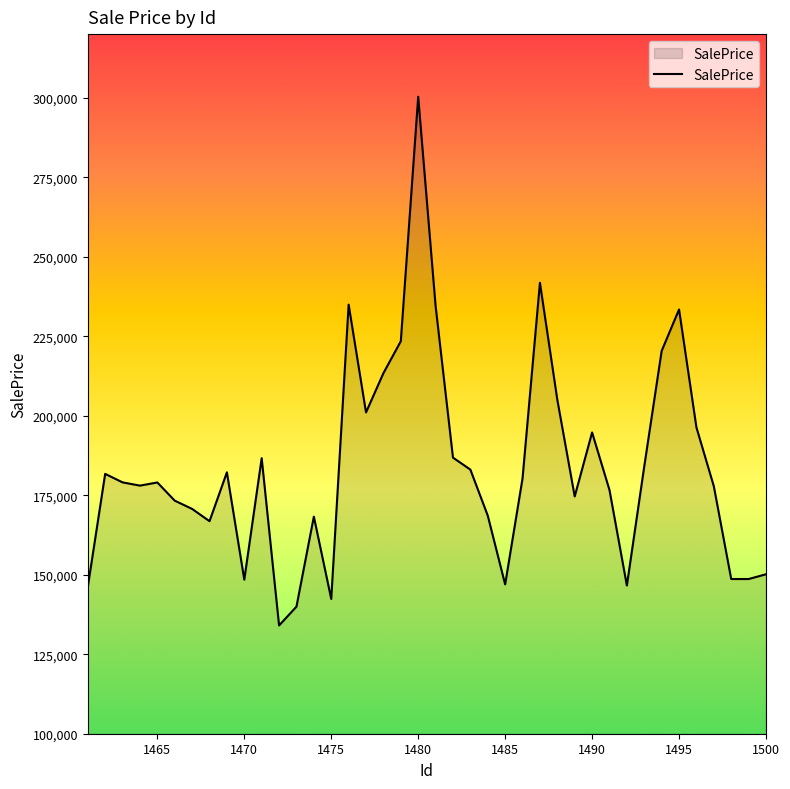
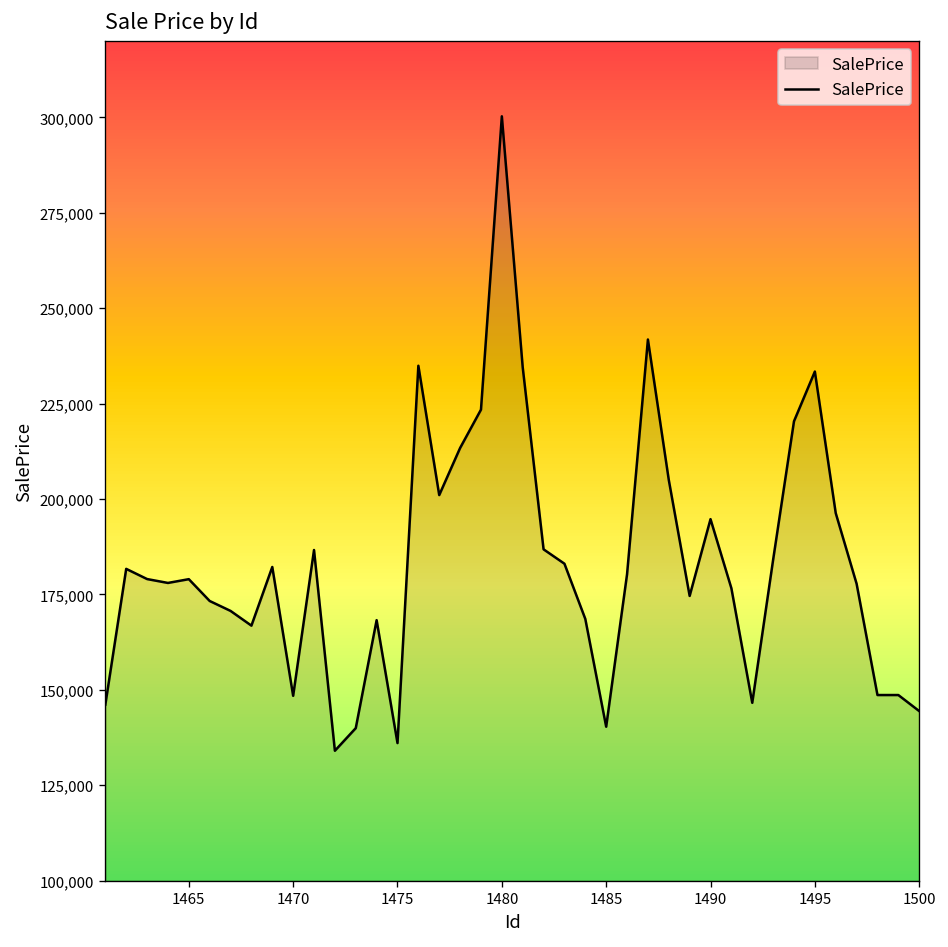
  {
    "1465": "179,000",
    "1470": "148,000",
-   "1475": "142,000",
+   "1475": "136,000",
    "1480": "300,000",
-   "1485": "147,000",
+   "1485": "140,000",
    "1490": "195,000",
    "1495": "233,000",
-   "1500": "150,000"
+   "1500": "144,000"
  }
